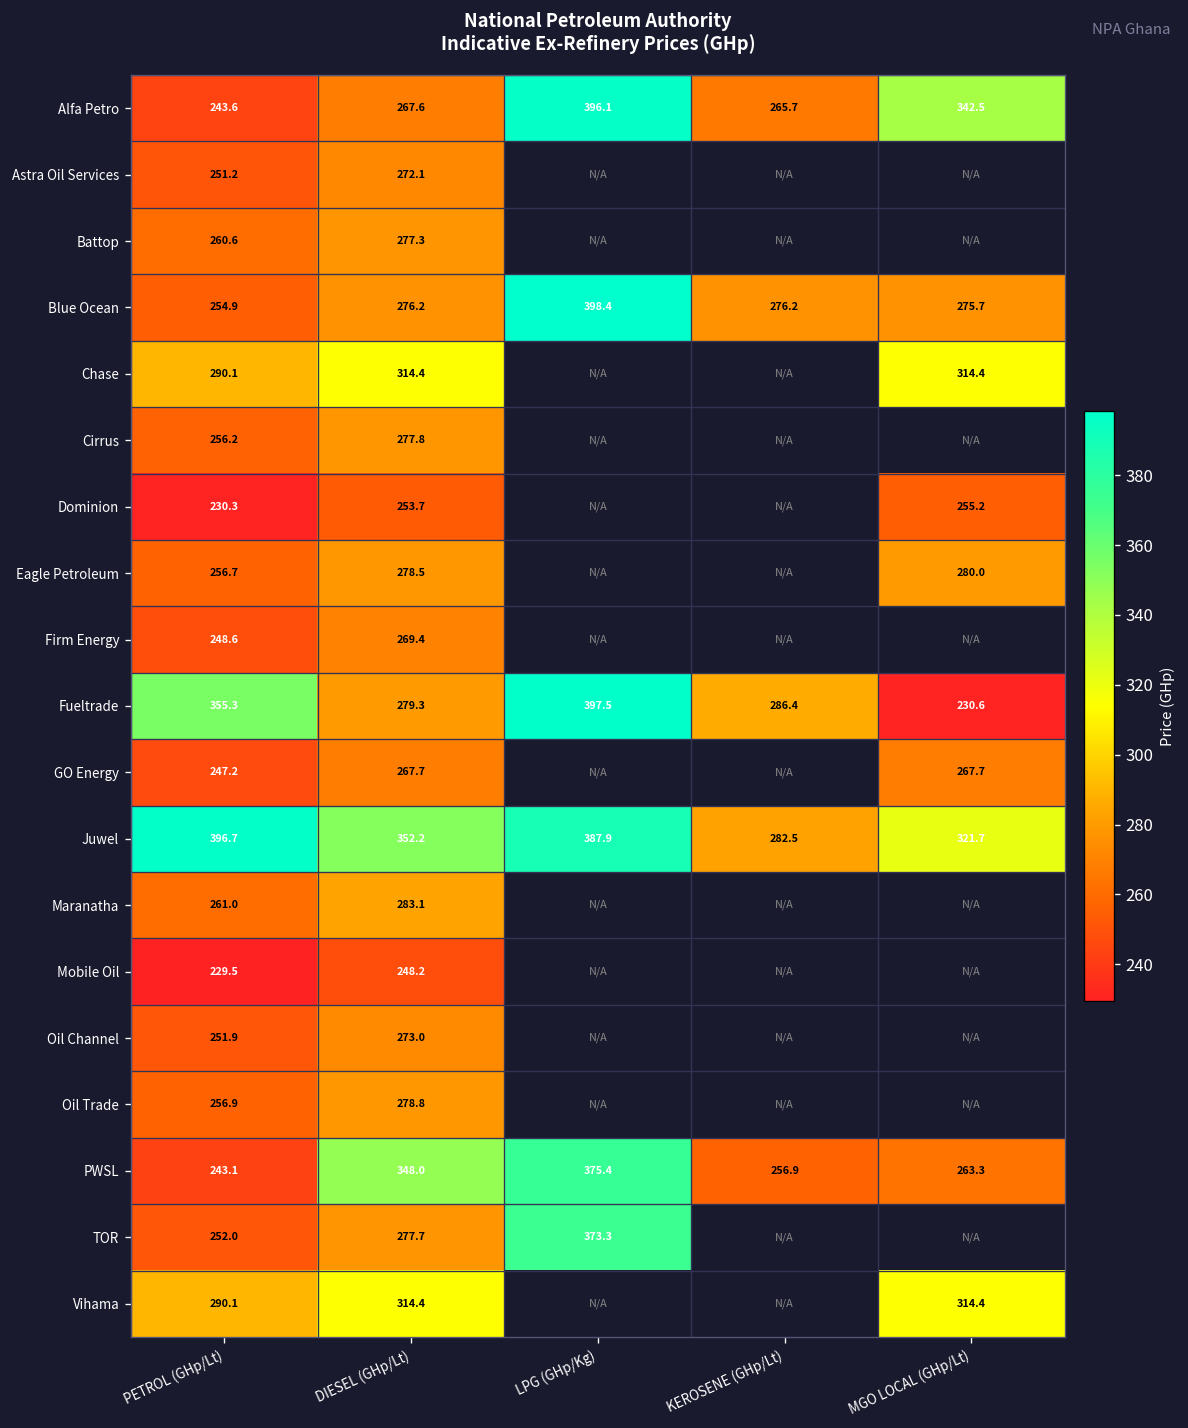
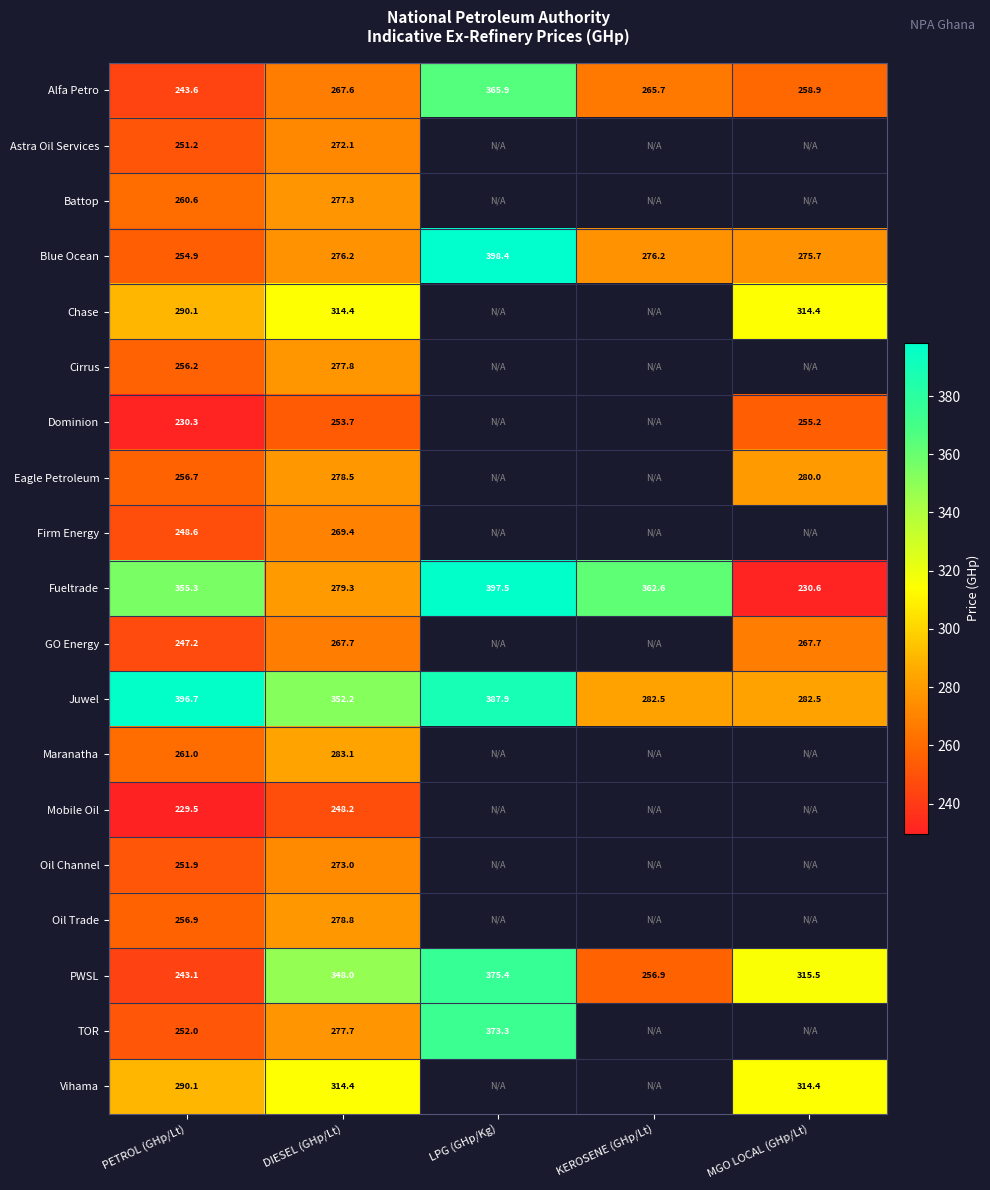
  {
    "Alfa Petro": {
      "PETROL (GHp/Lt)": 243.6,
      "DIESEL (GHp/Lt)": 267.6,
-     "LPG (GHp/Kg)": 396.1,
+     "LPG (GHp/Kg)": 365.9,
      "KEROSENE (GHp/Lt)": 265.7,
-     "MGO LOCAL (GHp/Lt)": 342.5
+     "MGO LOCAL (GHp/Lt)": 258.9
    },
    "Astra Oil Services": {
      "PETROL (GHp/Lt)": 251.2,
      "DIESEL (GHp/Lt)": 272.1
    },
    "Battop": {
      "PETROL (GHp/Lt)": 260.6,
      "DIESEL (GHp/Lt)": 277.3
    },
    "Blue Ocean": {
      "PETROL (GHp/Lt)": 254.9,
      "DIESEL (GHp/Lt)": 276.2,
      "LPG (GHp/Kg)": 398.4,
      "KEROSENE (GHp/Lt)": 276.2,
      "MGO LOCAL (GHp/Lt)": 275.7
    },
    "Chase": {
      "PETROL (GHp/Lt)": 290.1,
      "DIESEL (GHp/Lt)": 314.4,
      "MGO LOCAL (GHp/Lt)": 314.4
    },
    "Cirrus": {
      "PETROL (GHp/Lt)": 256.2,
      "DIESEL (GHp/Lt)": 277.8
    },
    "Dominion": {
      "PETROL (GHp/Lt)": 230.3,
      "DIESEL (GHp/Lt)": 253.7,
      "MGO LOCAL (GHp/Lt)": 255.2
    },
    "Eagle Petroleum": {
      "PETROL (GHp/Lt)": 256.7,
      "DIESEL (GHp/Lt)": 278.5,
      "MGO LOCAL (GHp/Lt)": 280.0
    },
    "Firm Energy": {
      "PETROL (GHp/Lt)": 248.6,
      "DIESEL (GHp/Lt)": 269.4
    },
    "Fueltrade": {
      "PETROL (GHp/Lt)": 355.3,
      "DIESEL (GHp/Lt)": 279.3,
      "LPG (GHp/Kg)": 397.5,
-     "KEROSENE (GHp/Lt)": 286.4,
+     "KEROSENE (GHp/Lt)": 362.6,
      "MGO LOCAL (GHp/Lt)": 230.6
    },
    "GO Energy": {
      "PETROL (GHp/Lt)": 247.2,
      "DIESEL (GHp/Lt)": 267.7,
      "MGO LOCAL (GHp/Lt)": 267.7
    },
    "Juwel": {
      "PETROL (GHp/Lt)": 396.7,
      "DIESEL (GHp/Lt)": 352.2,
      "LPG (GHp/Kg)": 387.9,
      "KEROSENE (GHp/Lt)": 282.5,
-     "MGO LOCAL (GHp/Lt)": 321.7
+     "MGO LOCAL (GHp/Lt)": 282.5
    },
    "Maranatha": {
      "PETROL (GHp/Lt)": 261.0,
      "DIESEL (GHp/Lt)": 283.1
    },
    "Mobile Oil": {
      "PETROL (GHp/Lt)": 229.5,
      "DIESEL (GHp/Lt)": 248.2
    },
    "Oil Channel": {
      "PETROL (GHp/Lt)": 251.9,
      "DIESEL (GHp/Lt)": 273.0
    },
    "Oil Trade": {
      "PETROL (GHp/Lt)": 256.9,
      "DIESEL (GHp/Lt)": 278.8
    },
    "PWSL": {
      "PETROL (GHp/Lt)": 243.1,
      "DIESEL (GHp/Lt)": 348.0,
      "LPG (GHp/Kg)": 375.4,
      "KEROSENE (GHp/Lt)": 256.9,
-     "MGO LOCAL (GHp/Lt)": 263.3
+     "MGO LOCAL (GHp/Lt)": 315.5
    },
    "TOR": {
      "PETROL (GHp/Lt)": 252.0,
      "DIESEL (GHp/Lt)": 277.7,
      "LPG (GHp/Kg)": 373.3
    },
    "Vihama": {
      "PETROL (GHp/Lt)": 290.1,
      "DIESEL (GHp/Lt)": 314.4,
      "MGO LOCAL (GHp/Lt)": 314.4
    }
  }
